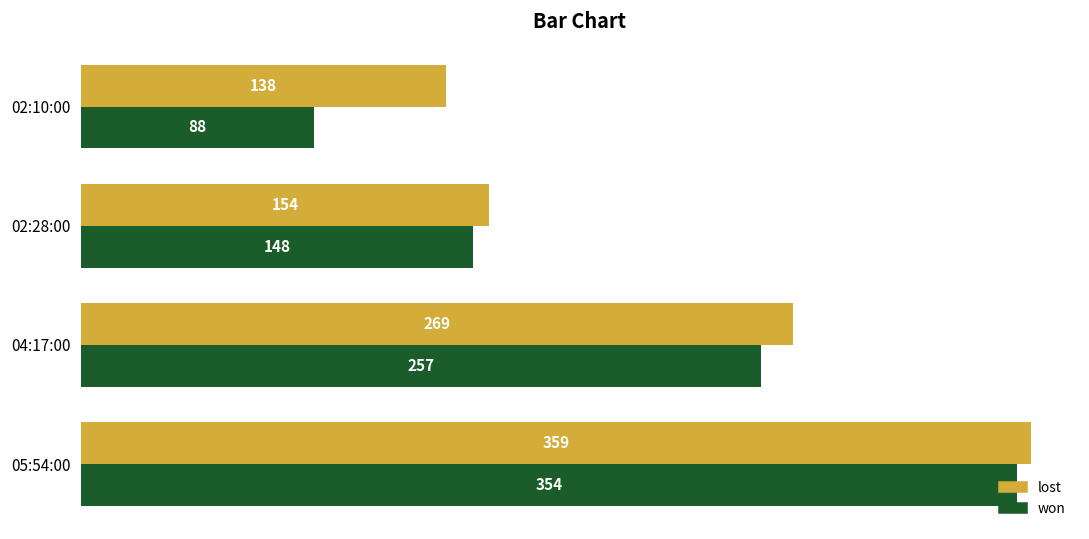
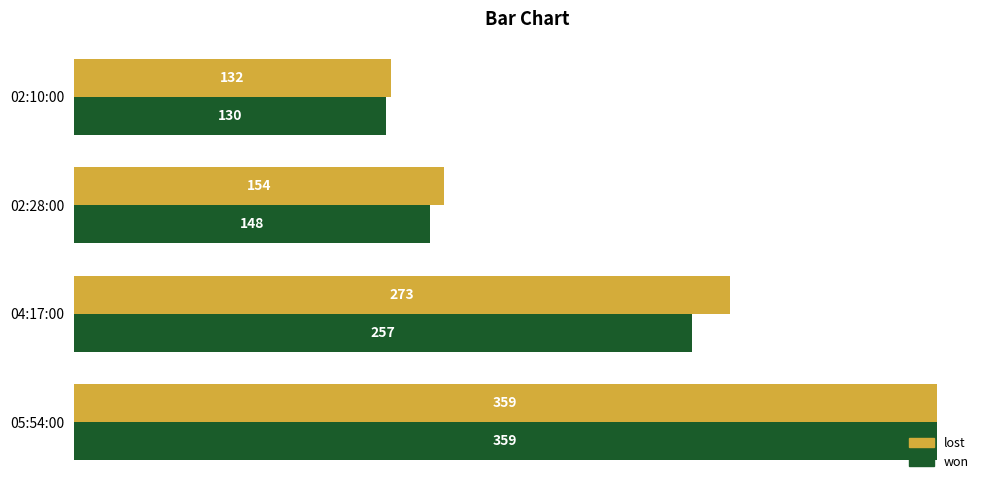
  {
    "won": {
-     "02:10:00": 88,
+     "02:10:00": 130,
      "02:28:00": 148,
      "04:17:00": 257,
-     "05:54:00": 354
+     "05:54:00": 359
    },
    "lost": {
-     "02:10:00": 138,
+     "02:10:00": 132,
      "02:28:00": 154,
-     "04:17:00": 269,
+     "04:17:00": 273,
      "05:54:00": 359
    }
  }
